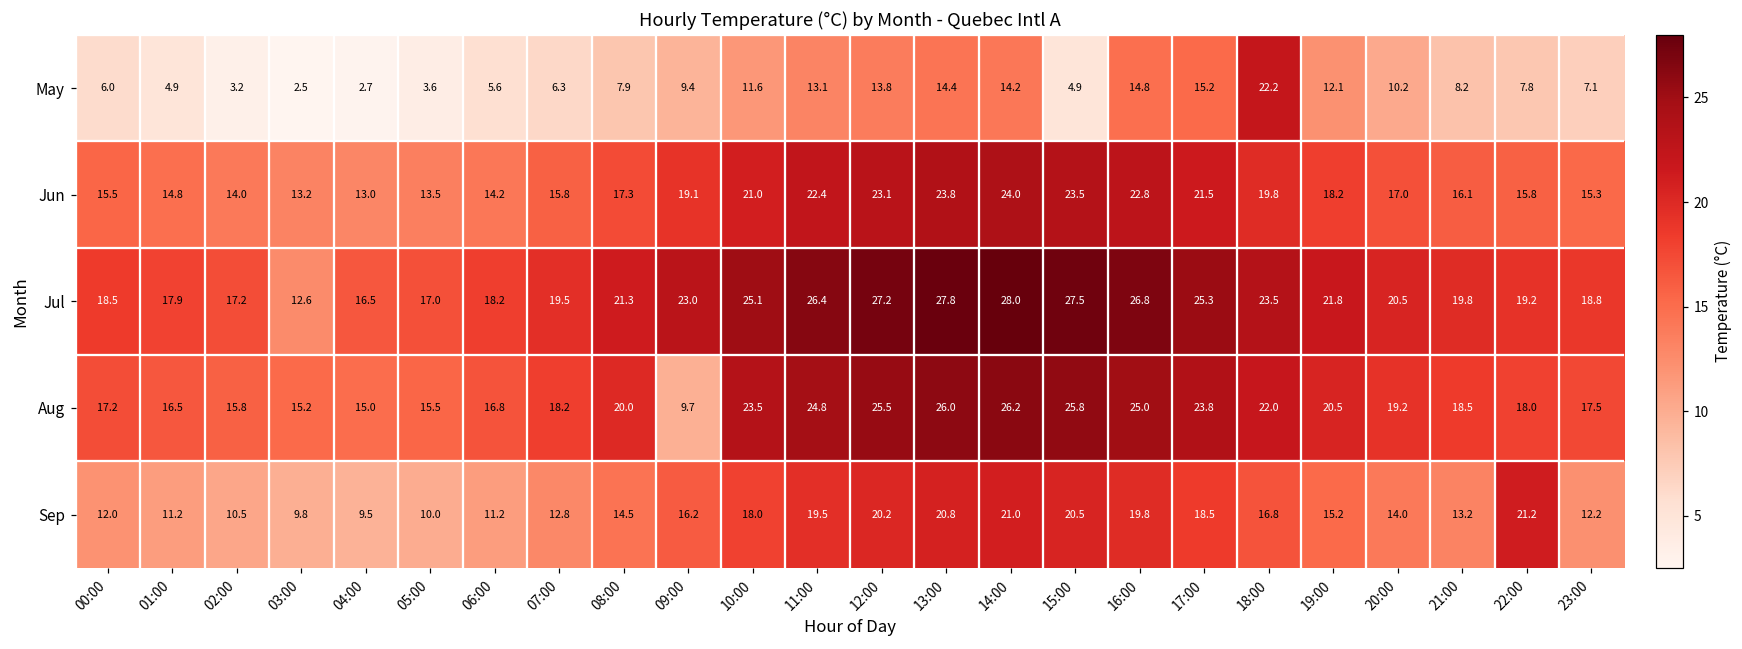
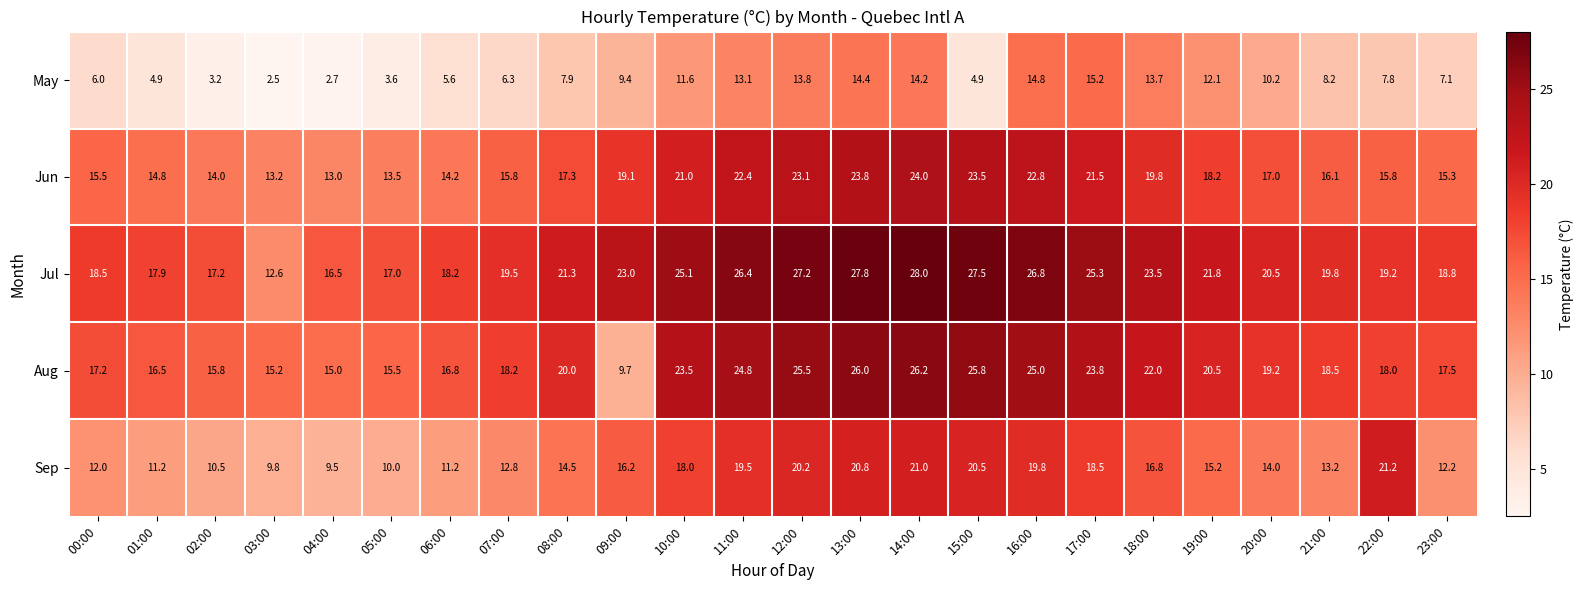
  {
    "May": {
      "00:00": 6.0,
      "01:00": 4.9,
      "02:00": 3.2,
      "03:00": 2.5,
      "04:00": 2.7,
      "05:00": 3.6,
      "06:00": 5.6,
      "07:00": 6.3,
      "08:00": 7.9,
      "09:00": 9.4,
      "10:00": 11.6,
      "11:00": 13.1,
      "12:00": 13.8,
      "13:00": 14.4,
      "14:00": 14.2,
      "15:00": 4.9,
      "16:00": 14.8,
      "17:00": 15.2,
-     "18:00": 22.2,
+     "18:00": 13.7,
      "19:00": 12.1,
      "20:00": 10.2,
      "21:00": 8.2,
      "22:00": 7.8,
      "23:00": 7.1
    },
    "Jun": {
      "00:00": 15.5,
      "01:00": 14.8,
      "02:00": 14.0,
      "03:00": 13.2,
      "04:00": 13.0,
      "05:00": 13.5,
      "06:00": 14.2,
      "07:00": 15.8,
      "08:00": 17.3,
      "09:00": 19.1,
      "10:00": 21.0,
      "11:00": 22.4,
      "12:00": 23.1,
      "13:00": 23.8,
      "14:00": 24.0,
      "15:00": 23.5,
      "16:00": 22.8,
      "17:00": 21.5,
      "18:00": 19.8,
      "19:00": 18.2,
      "20:00": 17.0,
      "21:00": 16.1,
      "22:00": 15.8,
      "23:00": 15.3
    },
    "Jul": {
      "00:00": 18.5,
      "01:00": 17.9,
      "02:00": 17.2,
      "03:00": 12.6,
      "04:00": 16.5,
      "05:00": 17.0,
      "06:00": 18.2,
      "07:00": 19.5,
      "08:00": 21.3,
      "09:00": 23.0,
      "10:00": 25.1,
      "11:00": 26.4,
      "12:00": 27.2,
      "13:00": 27.8,
      "14:00": 28.0,
      "15:00": 27.5,
      "16:00": 26.8,
      "17:00": 25.3,
      "18:00": 23.5,
      "19:00": 21.8,
      "20:00": 20.5,
      "21:00": 19.8,
      "22:00": 19.2,
      "23:00": 18.8
    },
    "Aug": {
      "00:00": 17.2,
      "01:00": 16.5,
      "02:00": 15.8,
      "03:00": 15.2,
      "04:00": 15.0,
      "05:00": 15.5,
      "06:00": 16.8,
      "07:00": 18.2,
      "08:00": 20.0,
      "09:00": 9.7,
      "10:00": 23.5,
      "11:00": 24.8,
      "12:00": 25.5,
      "13:00": 26.0,
      "14:00": 26.2,
      "15:00": 25.8,
      "16:00": 25.0,
      "17:00": 23.8,
      "18:00": 22.0,
      "19:00": 20.5,
      "20:00": 19.2,
      "21:00": 18.5,
      "22:00": 18.0,
      "23:00": 17.5
    },
    "Sep": {
      "00:00": 12.0,
      "01:00": 11.2,
      "02:00": 10.5,
      "03:00": 9.8,
      "04:00": 9.5,
      "05:00": 10.0,
      "06:00": 11.2,
      "07:00": 12.8,
      "08:00": 14.5,
      "09:00": 16.2,
      "10:00": 18.0,
      "11:00": 19.5,
      "12:00": 20.2,
      "13:00": 20.8,
      "14:00": 21.0,
      "15:00": 20.5,
      "16:00": 19.8,
      "17:00": 18.5,
      "18:00": 16.8,
      "19:00": 15.2,
      "20:00": 14.0,
      "21:00": 13.2,
      "22:00": 21.2,
      "23:00": 12.2
    }
  }
